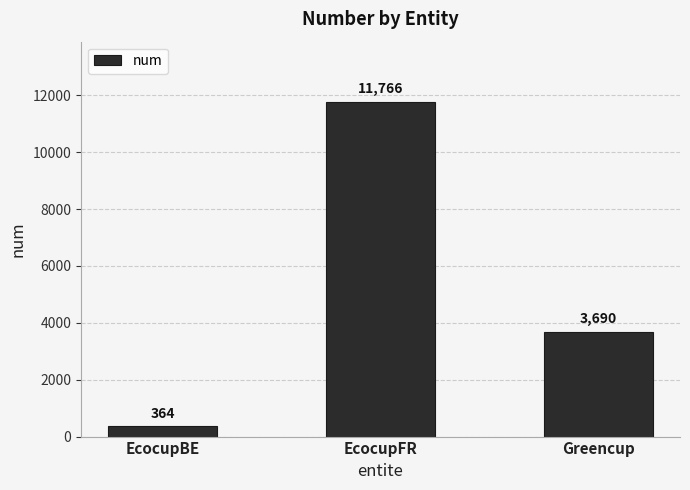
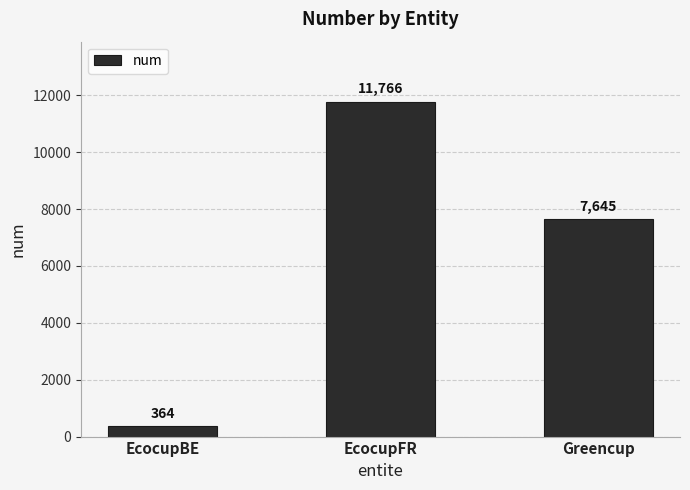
  {
    "EcocupBE": "364",
    "EcocupFR": "11,766",
-   "Greencup": "3,690"
+   "Greencup": "7,645"
  }
